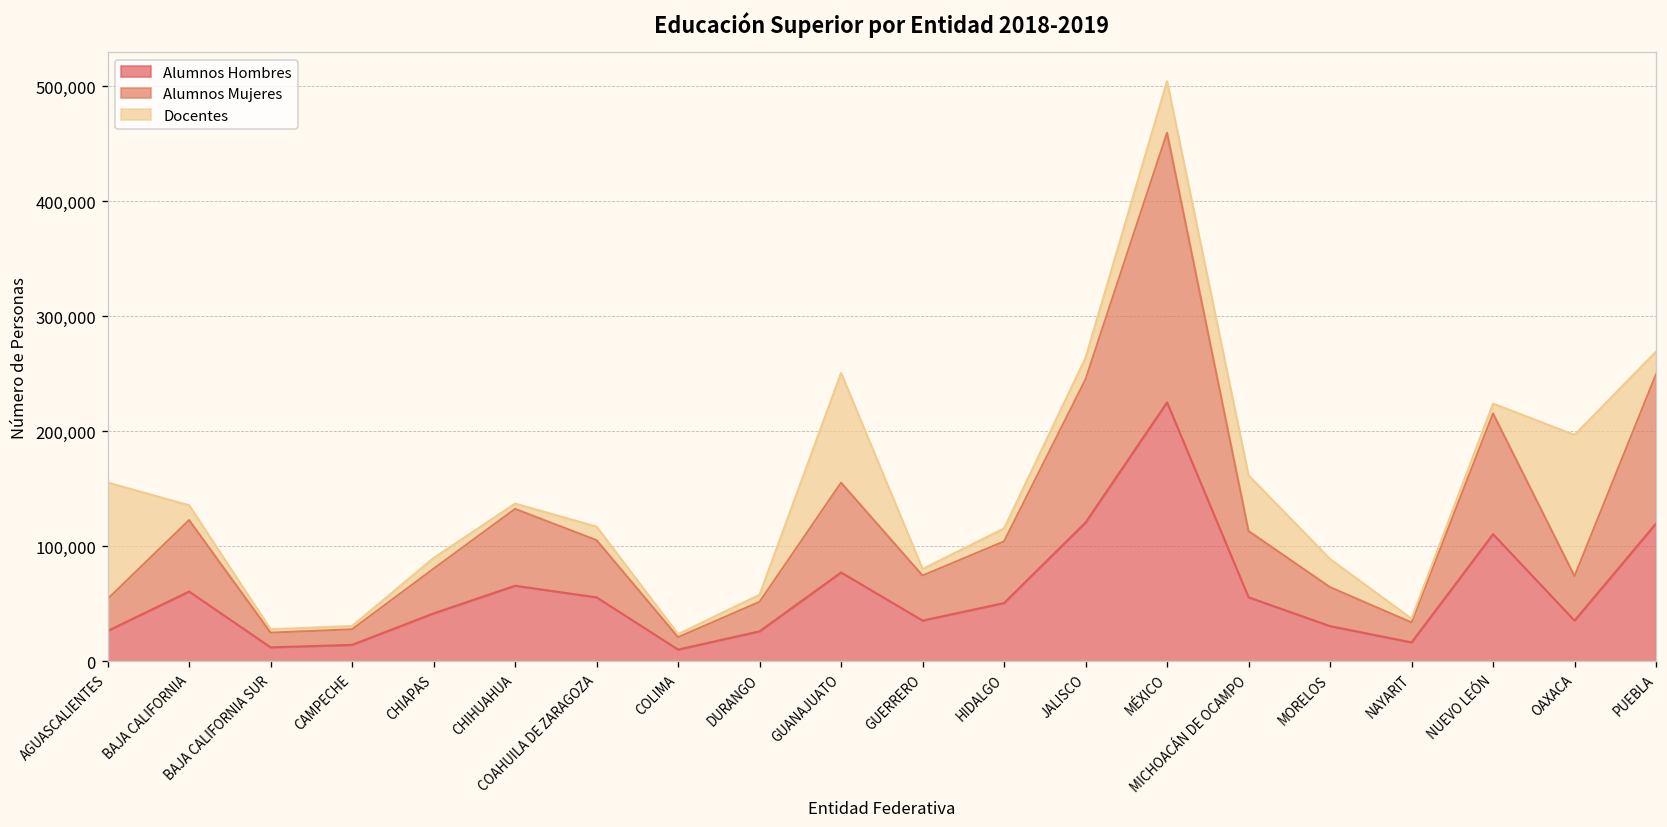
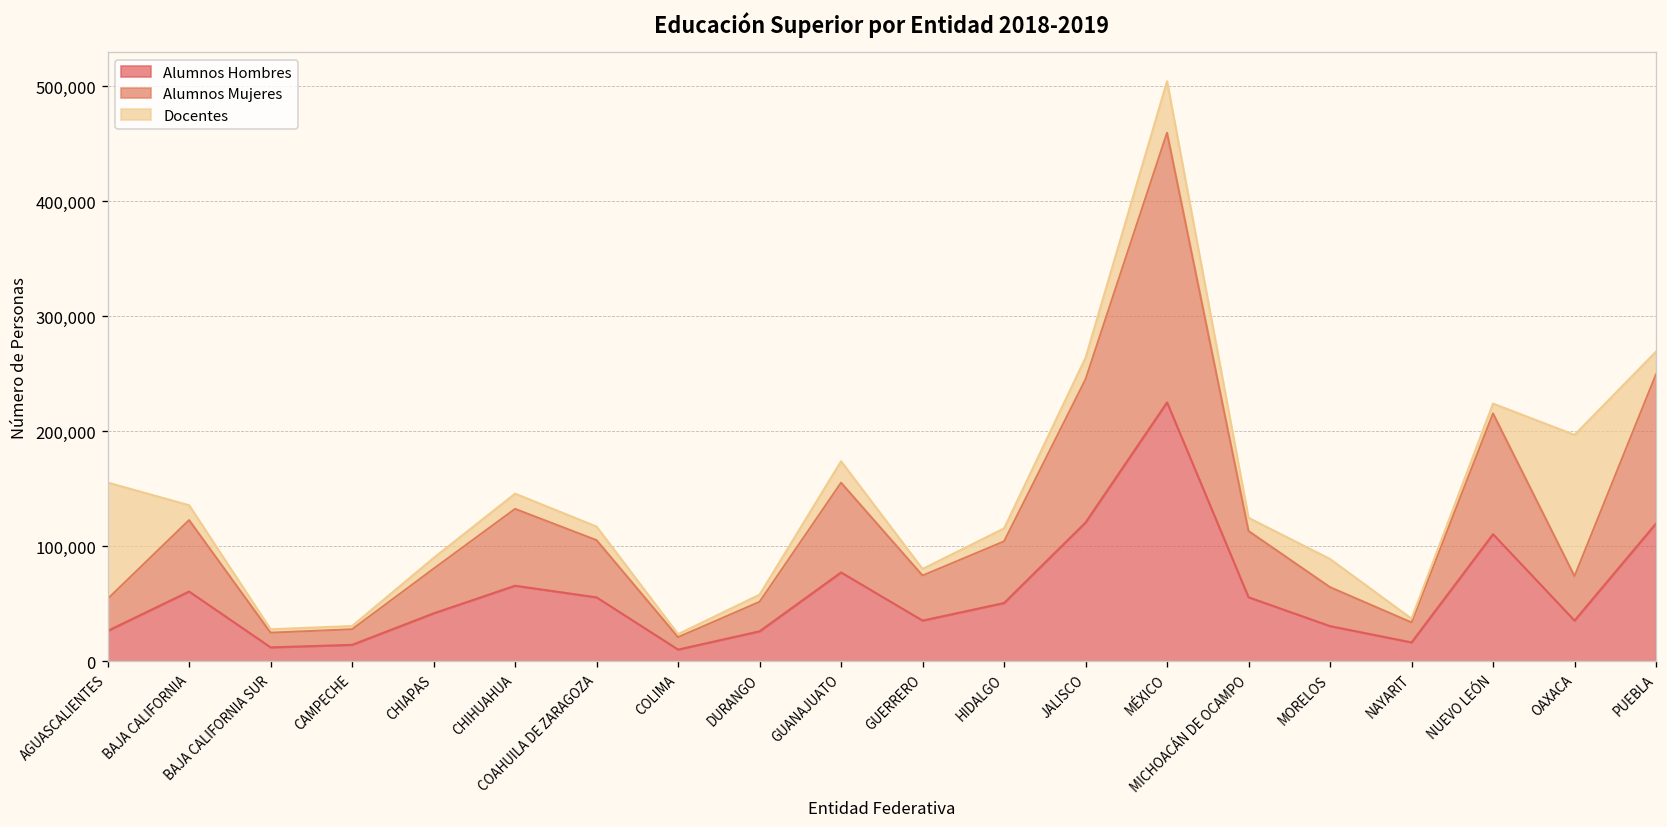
  {
    "Docentes": {
      "AGUASCALIENTES": "100,000",
      "BAJA CALIFORNIA": "10,000",
      "BAJA CALIFORNIA SUR": "0",
      "CAMPECHE": "0",
      "CHIAPAS": "10,000",
-     "CHIHUAHUA": "0",
+     "CHIHUAHUA": "10,000",
      "COAHUILA DE ZARAGOZA": "10,000",
      "DURANGO": "10,000",
-     "GUANAJUATO": "100,000",
+     "GUANAJUATO": "20,000",
      "GUERRERO": "10,000",
      "HIDALGO": "10,000",
      "JALISCO": "20,000",
      "MÉXICO": "40,000",
-     "MICHOACÁN DE OCAMPO": "50,000",
+     "MICHOACÁN DE OCAMPO": "10,000",
      "MORELOS": "20,000",
      "NAYARIT": "0",
      "NUEVO LEÓN": "10,000",
      "OAXACA": "120,000",
      "PUEBLA": "20,000"
    }
  }
